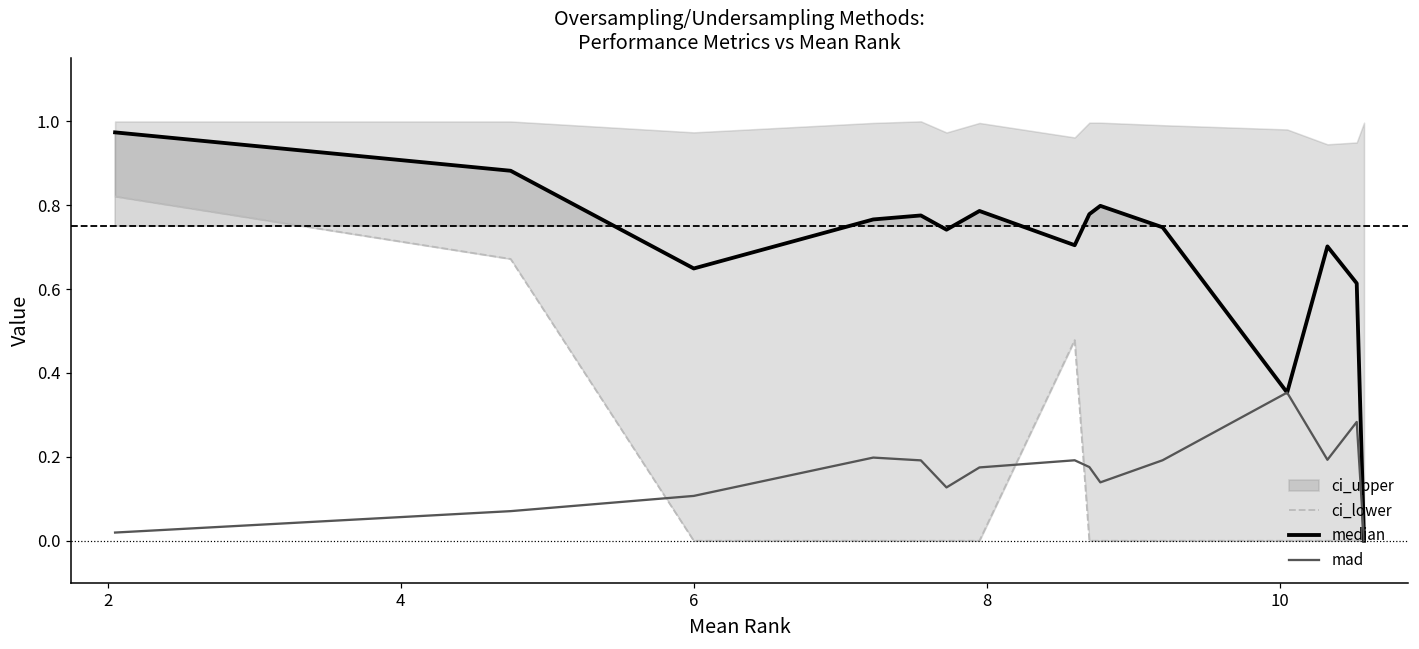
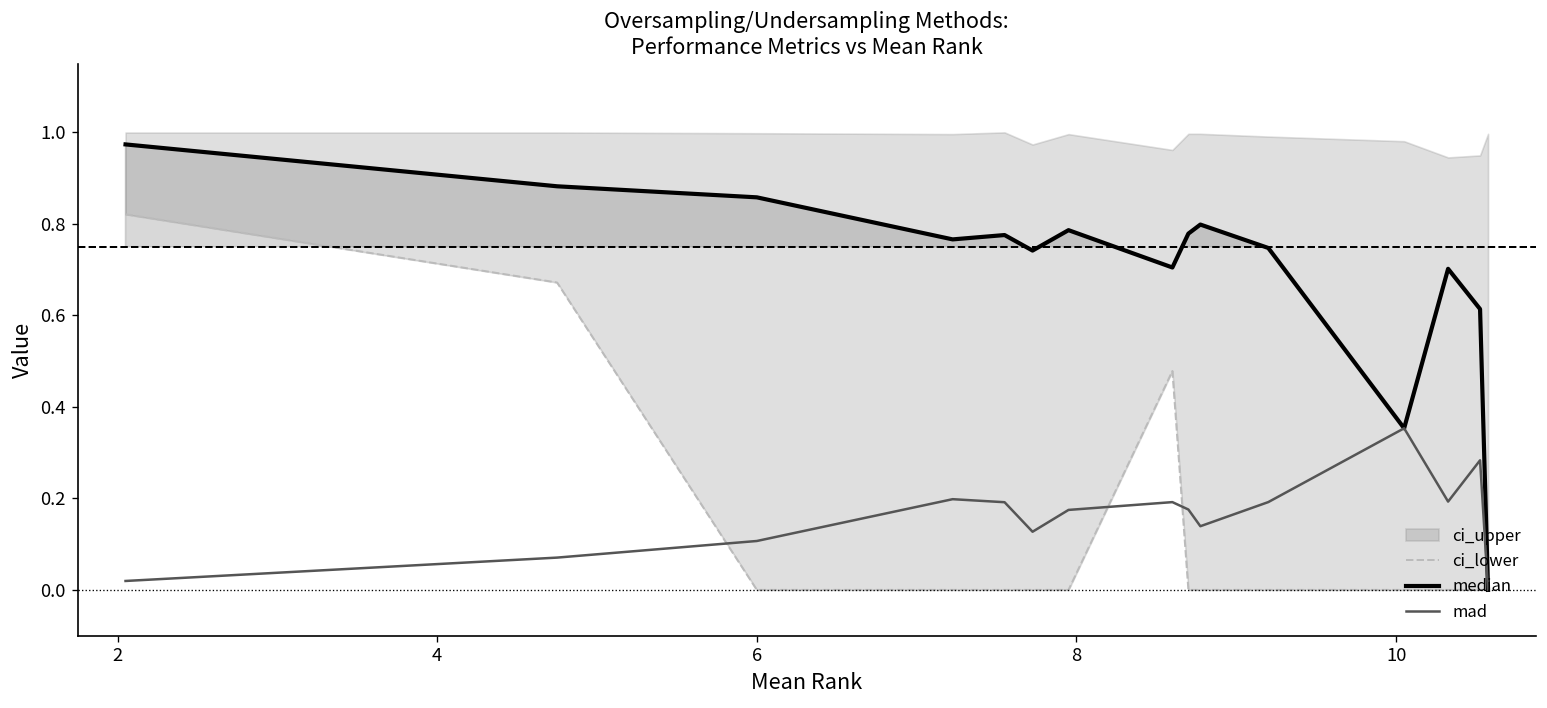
  {
    "ci_upper": {
-     "6": 0.97
+     "6": 1.00
    },
    "ci_lower": {
      "6": 0.00
    },
    "median": {
-     "6": 0.65
+     "6": 0.86
    },
    "mad": {
      "6": 0.11
    }
  }
